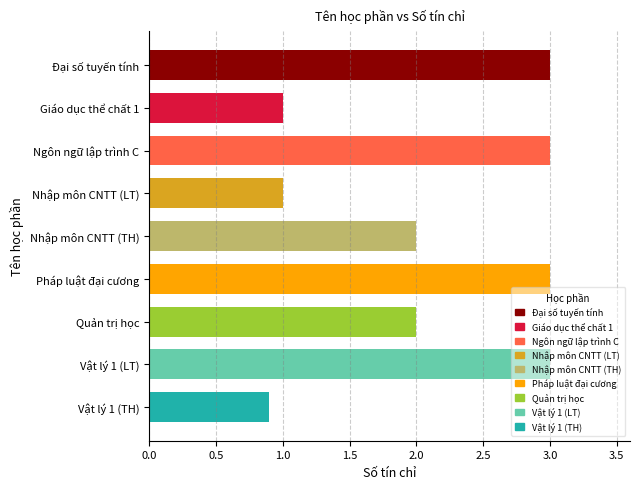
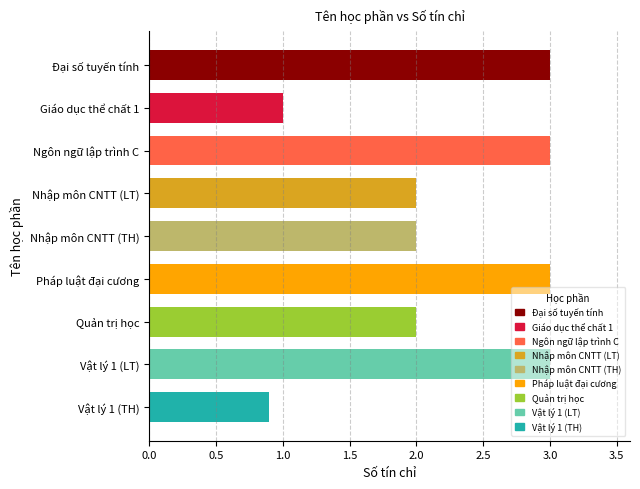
  {
    "Đại số tuyến tính": 3,
    "Giáo dục thể chất 1": 1,
    "Ngôn ngữ lập trình C": 3,
-   "Nhập môn CNTT (LT)": 1,
+   "Nhập môn CNTT (LT)": 2,
    "Nhập môn CNTT (TH)": 2,
    "Pháp luật đại cương": 3,
    "Quản trị học": 2,
    "Vật lý 1 (TH)": 0.90
  }
